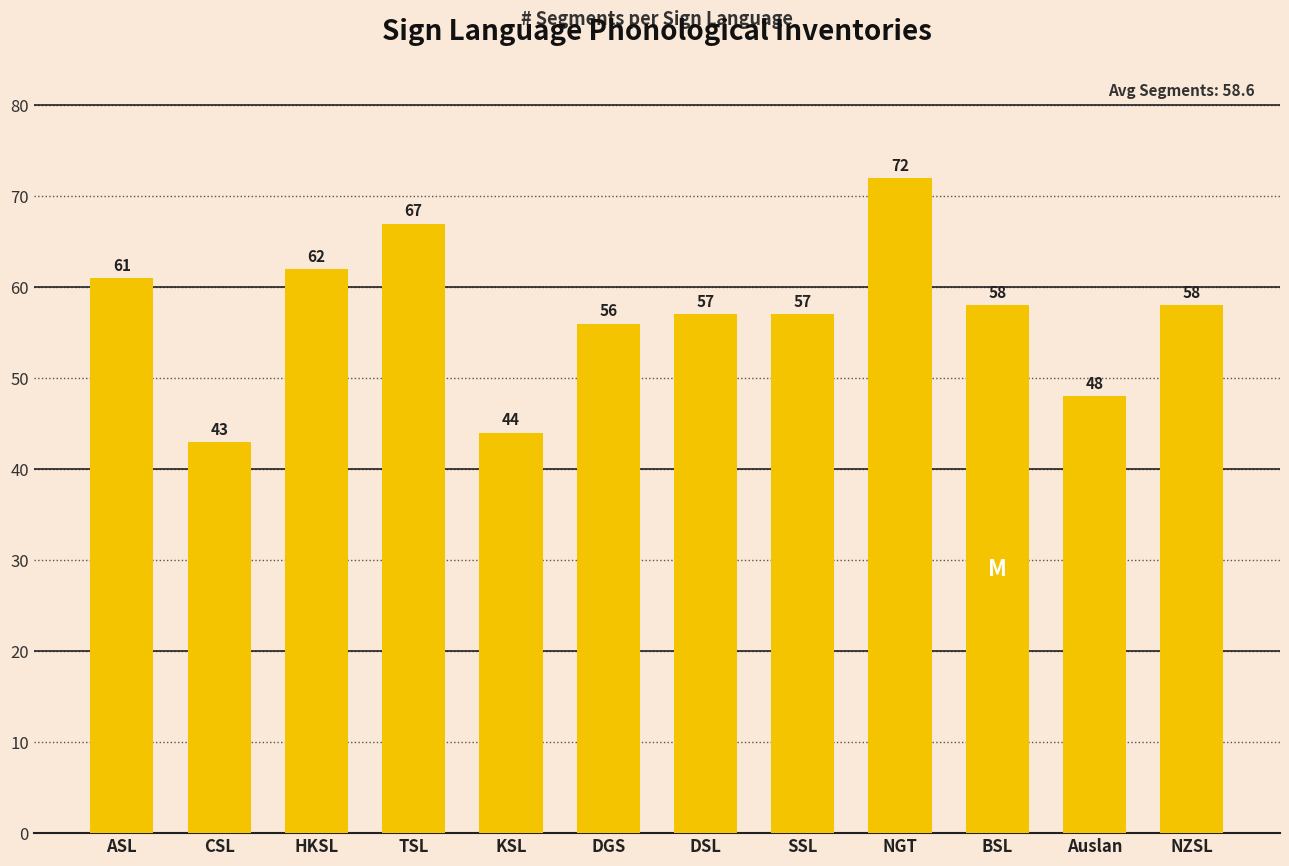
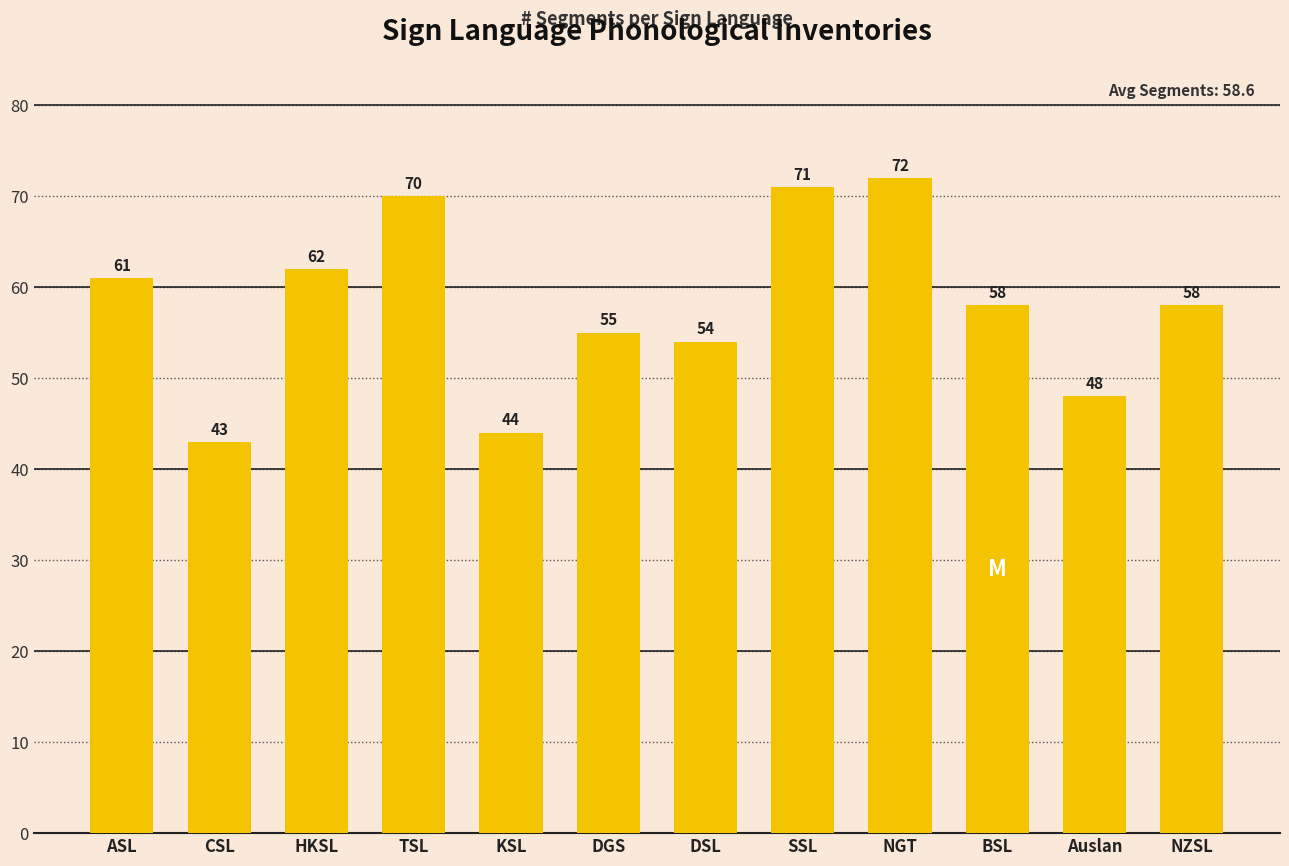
  {
    "ASL": 61,
    "CSL": 43,
    "HKSL": 62,
-   "TSL": 67,
+   "TSL": 70,
    "KSL": 44,
-   "DGS": 56,
-   "DSL": 57,
-   "SSL": 57,
+   "DGS": 55,
+   "DSL": 54,
+   "SSL": 71,
    "NGT": 72,
    "BSL": 58,
    "Auslan": 48,
    "NZSL": 58
  }
